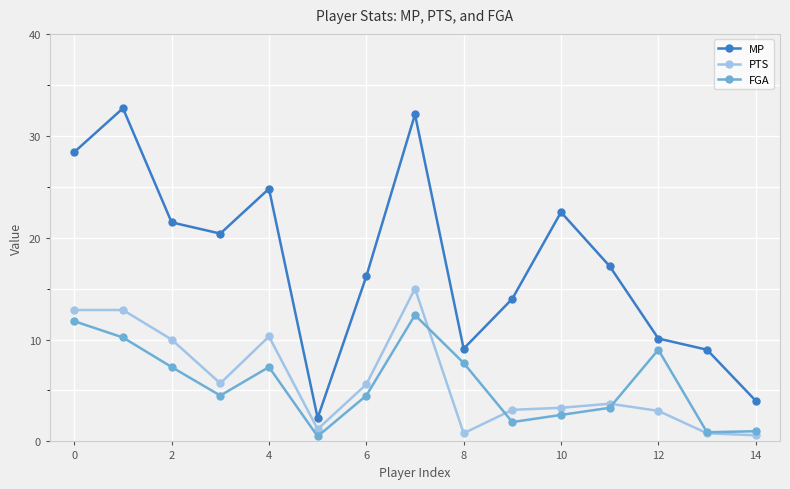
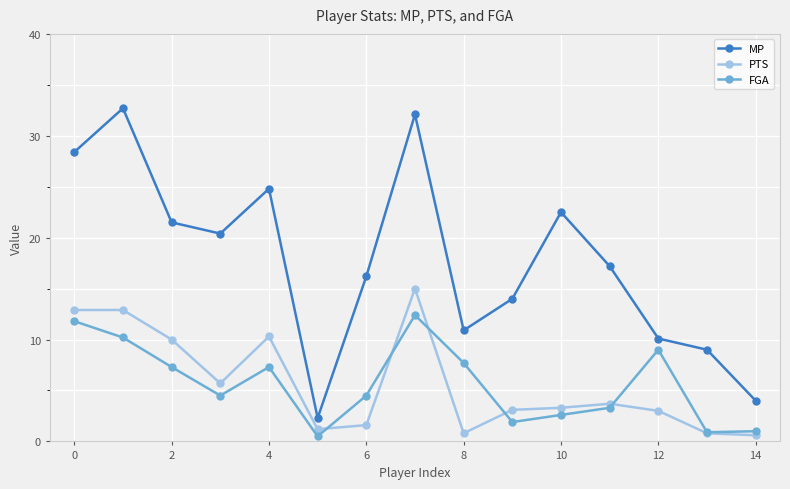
  {
    "MP": {
      "0": 28.4,
      "2": 21.5,
      "4": 24.8,
      "6": 16.2,
-     "8": 9.1,
+     "8": 10.9,
      "10": 22.5,
      "12": 10.1,
      "14": 4.0
    },
    "PTS": {
      "0": 12.9,
      "2": 10.0,
      "4": 10.3,
-     "6": 5.6,
+     "6": 1.6,
      "8": 0.8,
      "10": 3.3,
      "12": 3.0,
      "14": 0.6
    },
    "FGA": {
      "0": 11.8,
      "2": 7.3,
      "4": 7.3,
      "6": 4.5,
      "8": 7.7,
      "10": 2.6,
      "12": 9.0,
      "14": 1.0
    }
  }
